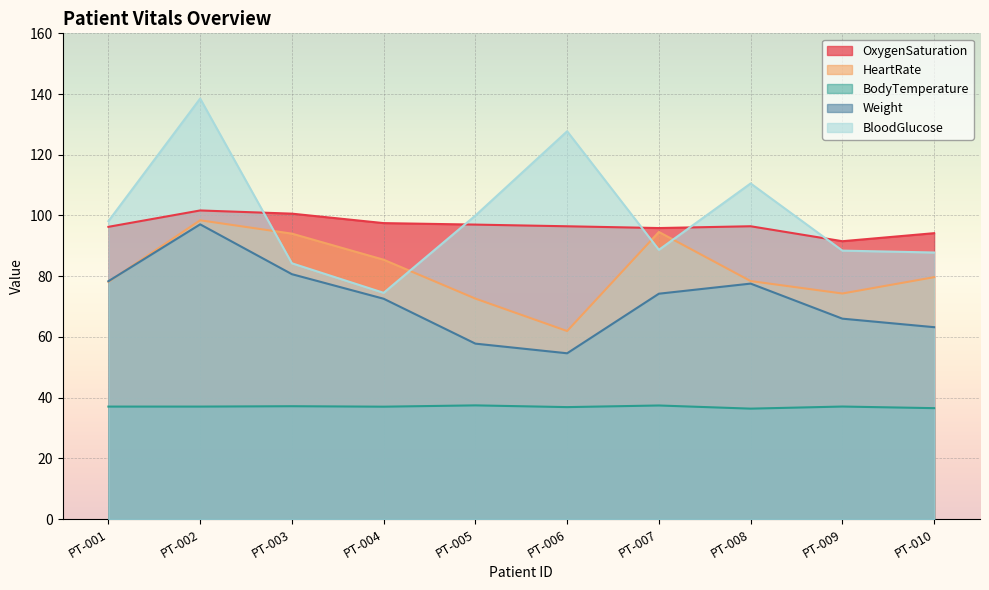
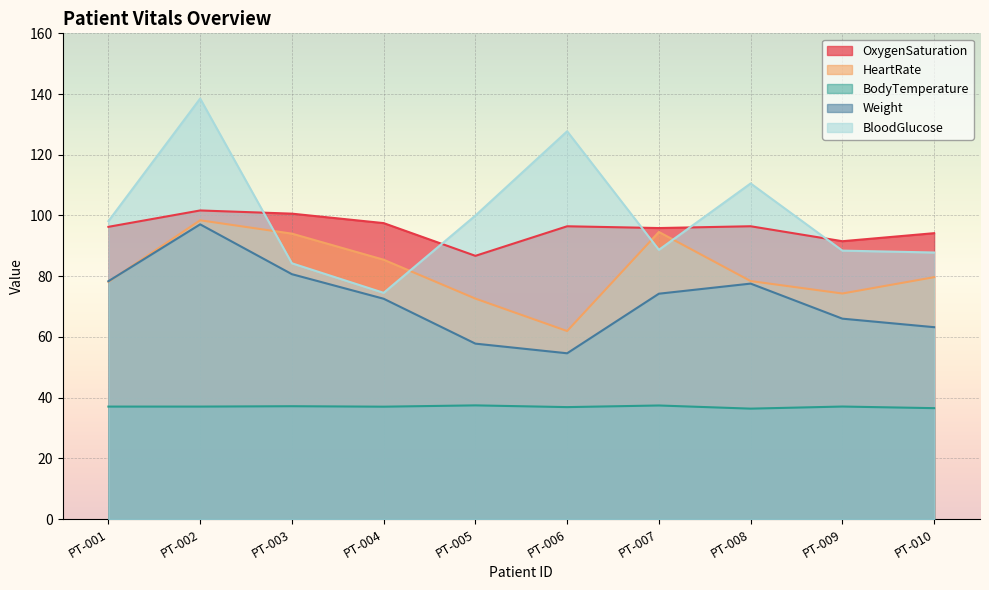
  {
    "OxygenSaturation": {
      "PT-001": 96,
      "PT-002": 102,
      "PT-003": 101,
      "PT-004": 97,
-     "PT-005": 97,
+     "PT-005": 87,
      "PT-006": 96,
      "PT-007": 96,
      "PT-008": 96,
      "PT-009": 92,
      "PT-010": 94
    },
    "HeartRate": {
      "PT-002": 98,
      "PT-003": 94,
      "PT-004": 85,
      "PT-005": 73,
      "PT-006": 62,
      "PT-007": 95,
      "PT-009": 74,
      "PT-010": 80
    },
    "BloodGlucose": {
      "PT-001": 98,
      "PT-002": 139,
      "PT-003": 84,
      "PT-004": 75,
      "PT-005": 100,
      "PT-006": 128,
      "PT-007": 89,
      "PT-008": 111,
      "PT-009": 88,
      "PT-010": 88
    }
  }
